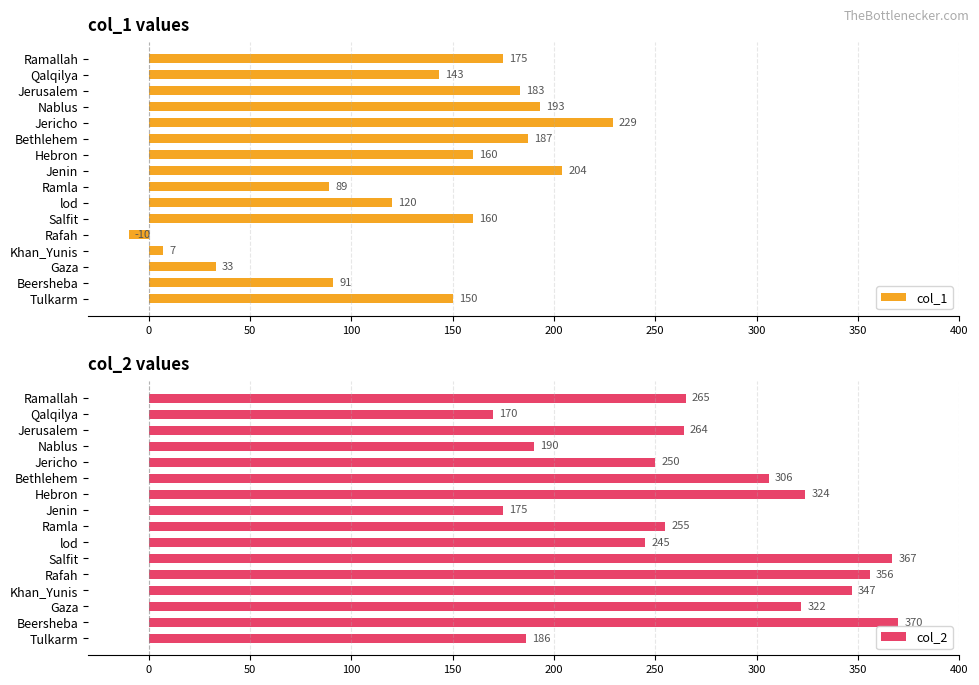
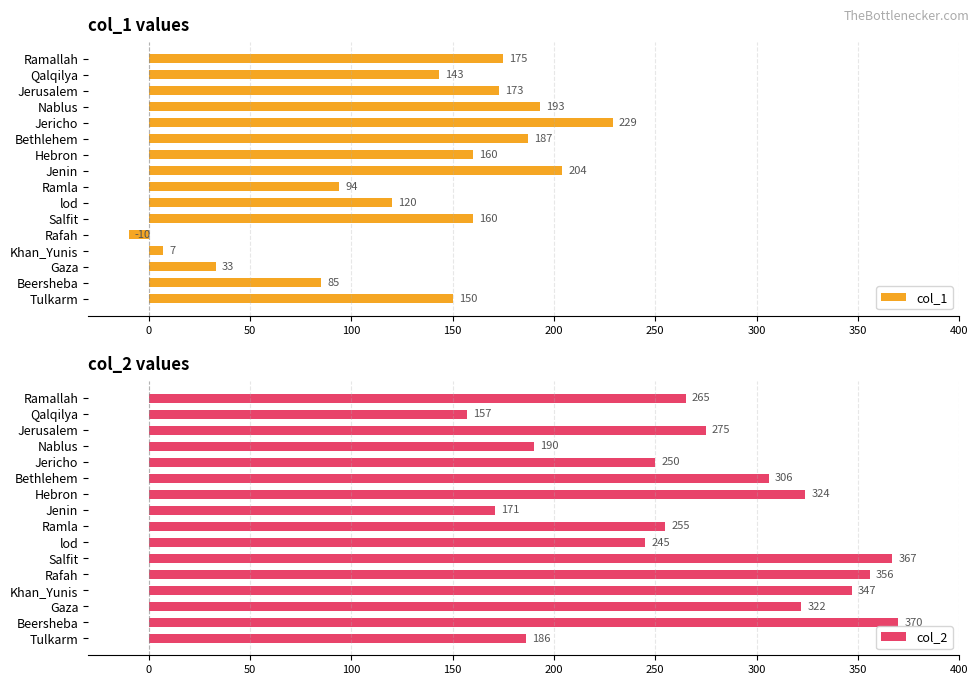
  {
    "col_1 values": {
      "Ramallah": 175,
      "Qalqilya": 143,
-     "Jerusalem": 183,
+     "Jerusalem": 173,
      "Nablus": 193,
      "Jericho": 229,
      "Bethlehem": 187,
      "Hebron": 160,
      "Jenin": 204,
-     "Ramla": 89,
+     "Ramla": 94,
      "lod": 120,
      "Salfit": 160,
      "Rafah": -10,
      "Khan_Yunis": 7,
      "Gaza": 33,
-     "Beersheba": 91,
+     "Beersheba": 85,
      "Tulkarm": 150
    },
    "col_2 values": {
      "Ramallah": 265,
-     "Qalqilya": 170,
-     "Jerusalem": 264,
+     "Qalqilya": 157,
+     "Jerusalem": 275,
      "Nablus": 190,
      "Jericho": 250,
      "Bethlehem": 306,
      "Hebron": 324,
-     "Jenin": 175,
+     "Jenin": 171,
      "Ramla": 255,
      "lod": 245,
      "Salfit": 367,
      "Rafah": 356,
      "Khan_Yunis": 347,
      "Gaza": 322,
      "Tulkarm": 186
    }
  }
